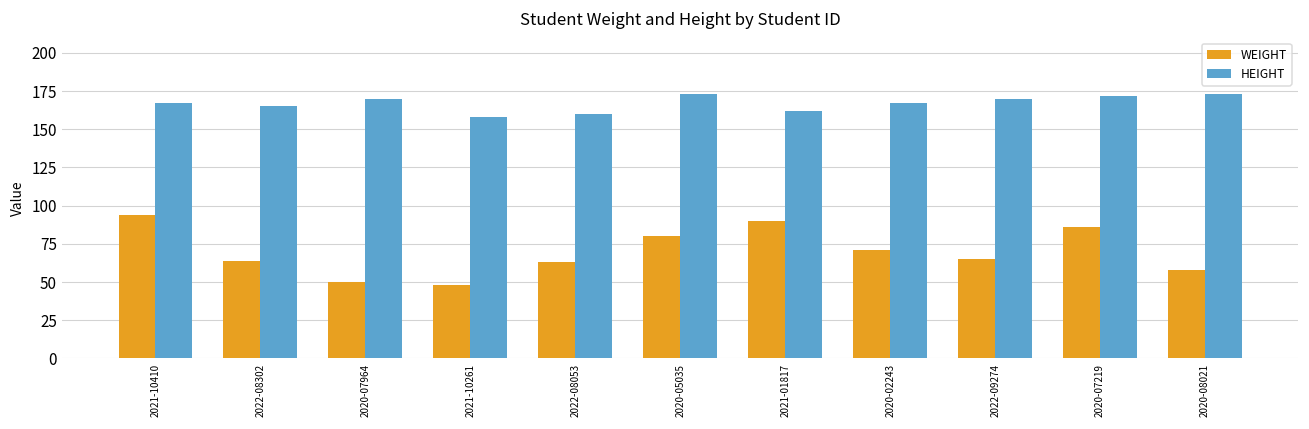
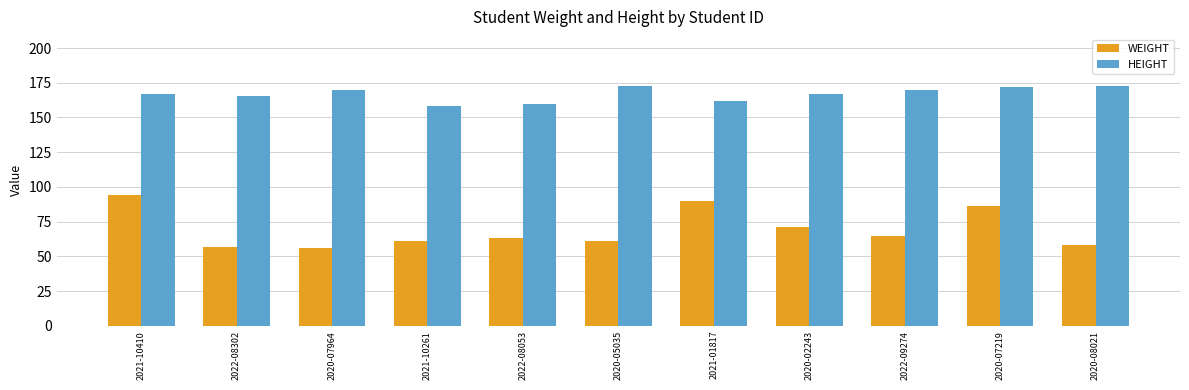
  {
    "WEIGHT": {
      "2021-10410": 94,
-     "2022-08302": 64,
-     "2020-07964": 50,
-     "2021-10261": 48,
+     "2022-08302": 57,
+     "2020-07964": 56,
+     "2021-10261": 61,
      "2022-08053": 63,
-     "2020-05035": 80,
+     "2020-05035": 61,
      "2021-01817": 90,
      "2020-02243": 71,
      "2022-09274": 65,
      "2020-07219": 86,
      "2020-08021": 58
    },
    "HEIGHT": {
      "2021-10410": 167,
      "2022-08302": 165,
      "2020-07964": 170,
      "2021-10261": 158,
      "2022-08053": 160,
      "2020-05035": 173,
      "2021-01817": 162,
      "2020-02243": 167,
      "2022-09274": 170,
      "2020-07219": 172,
      "2020-08021": 173
    }
  }
